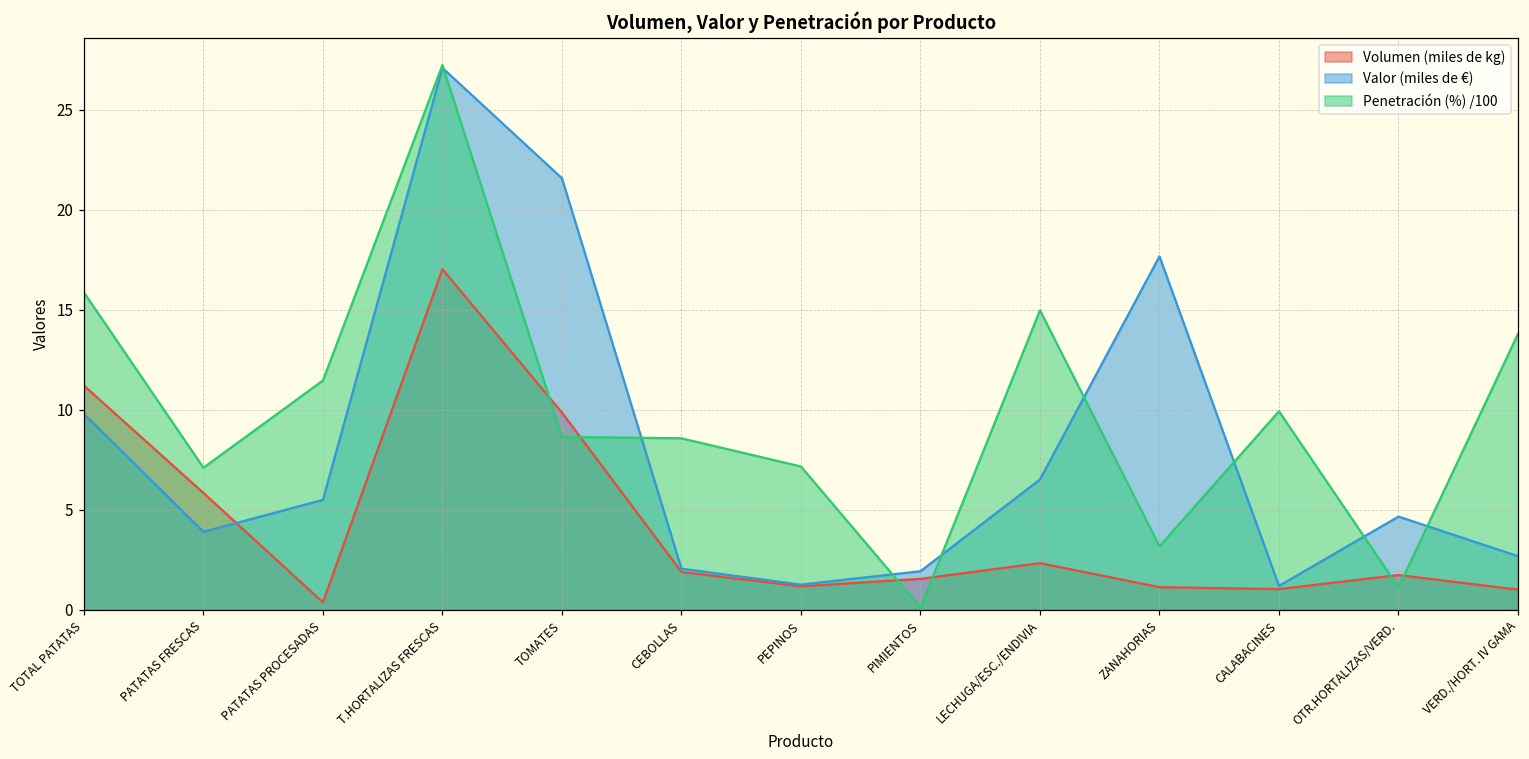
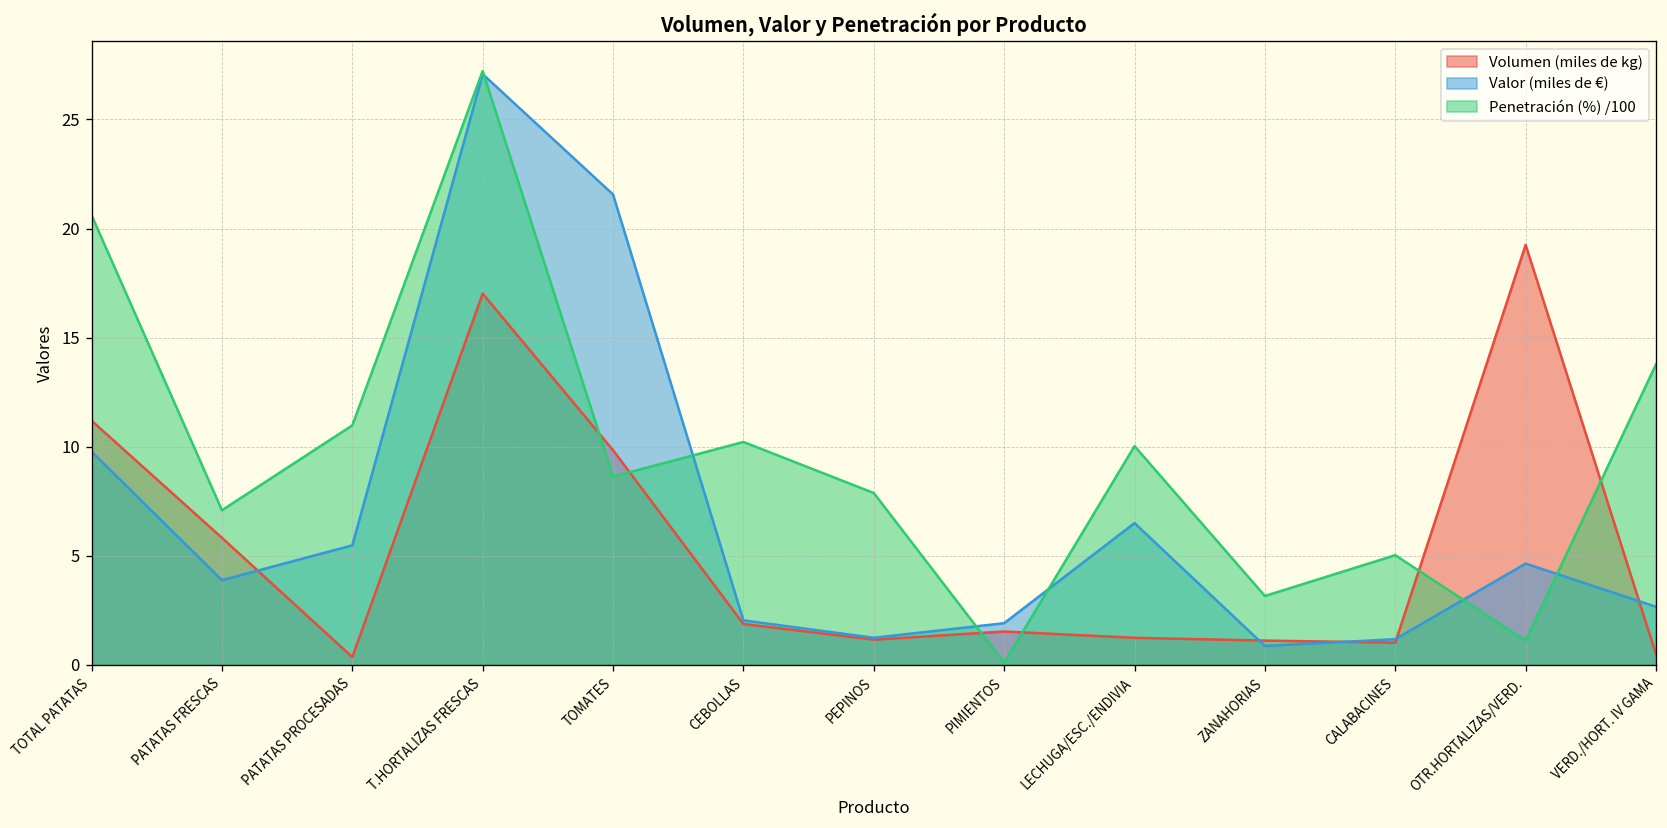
  {
    "Volumen (miles de kg)": {
      "TOTAL PATATAS": 11.2,
      "PATATAS FRESCAS": 5.8,
      "PATATAS PROCESADAS": 0.4,
      "T.HORTALIZAS FRESCAS": 17.0,
      "TOMATES": 9.8,
      "CEBOLLAS": 1.9,
      "PIMIENTOS": 1.5,
-     "LECHUGA/ESC./ENDIVIA": 2.3,
+     "LECHUGA/ESC./ENDIVIA": 1.2,
      "ZANAHORIAS": 1.1,
      "CALABACINES": 1.0,
-     "OTR.HORTALIZAS/VERD.": 1.7,
-     "VERD./HORT. IV GAMA": 1.0
+     "OTR.HORTALIZAS/VERD.": 19.3,
+     "VERD./HORT. IV GAMA": 0.5
    },
    "Valor (miles de €)": {
      "TOTAL PATATAS": 9.8,
      "PATATAS FRESCAS": 3.9,
      "PATATAS PROCESADAS": 5.5,
      "TOMATES": 21.6,
      "CEBOLLAS": 2.0,
      "PIMIENTOS": 1.9,
      "LECHUGA/ESC./ENDIVIA": 6.5,
-     "ZANAHORIAS": 17.7,
+     "ZANAHORIAS": 0.9,
      "CALABACINES": 1.2,
      "OTR.HORTALIZAS/VERD.": 4.6,
      "VERD./HORT. IV GAMA": 2.7
    },
    "Penetración (%) /100": {
-     "TOTAL PATATAS": 15.9,
+     "TOTAL PATATAS": 20.6,
      "PATATAS FRESCAS": 7.1,
-     "PATATAS PROCESADAS": 11.5,
+     "PATATAS PROCESADAS": 11.0,
      "TOMATES": 8.6,
-     "CEBOLLAS": 8.6,
-     "PEPINOS": 7.2,
+     "CEBOLLAS": 10.2,
+     "PEPINOS": 7.9,
      "PIMIENTOS": 0.1,
-     "LECHUGA/ESC./ENDIVIA": 15.0,
+     "LECHUGA/ESC./ENDIVIA": 10.0,
      "ZANAHORIAS": 3.2,
-     "CALABACINES": 9.9,
+     "CALABACINES": 5.0,
      "OTR.HORTALIZAS/VERD.": 1.1,
      "VERD./HORT. IV GAMA": 13.8
    }
  }
